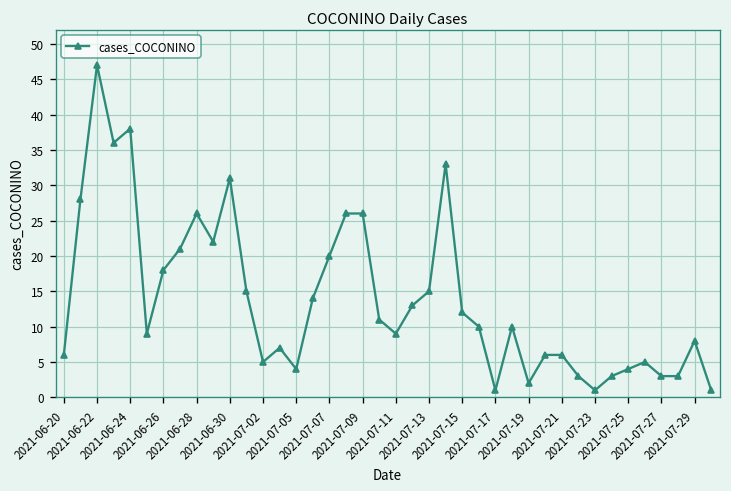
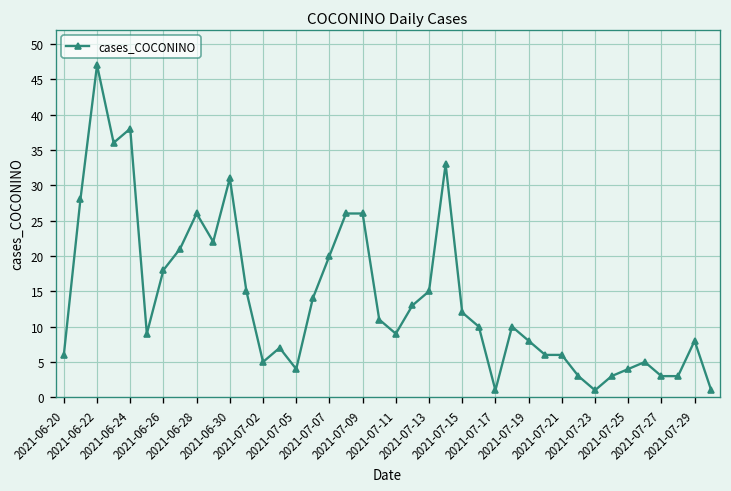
  {
    "2021-06-20": 6,
    "2021-06-22": 47,
    "2021-06-24": 38,
    "2021-06-26": 18,
    "2021-06-28": 26,
    "2021-06-30": 31,
    "2021-07-02": 5,
    "2021-07-05": 4,
    "2021-07-07": 20,
    "2021-07-09": 26,
    "2021-07-11": 9,
    "2021-07-13": 15,
    "2021-07-15": 12,
    "2021-07-17": 1,
-   "2021-07-19": 2,
+   "2021-07-19": 8,
    "2021-07-21": 6,
    "2021-07-23": 1,
    "2021-07-25": 4,
    "2021-07-27": 3,
    "2021-07-29": 8
  }
